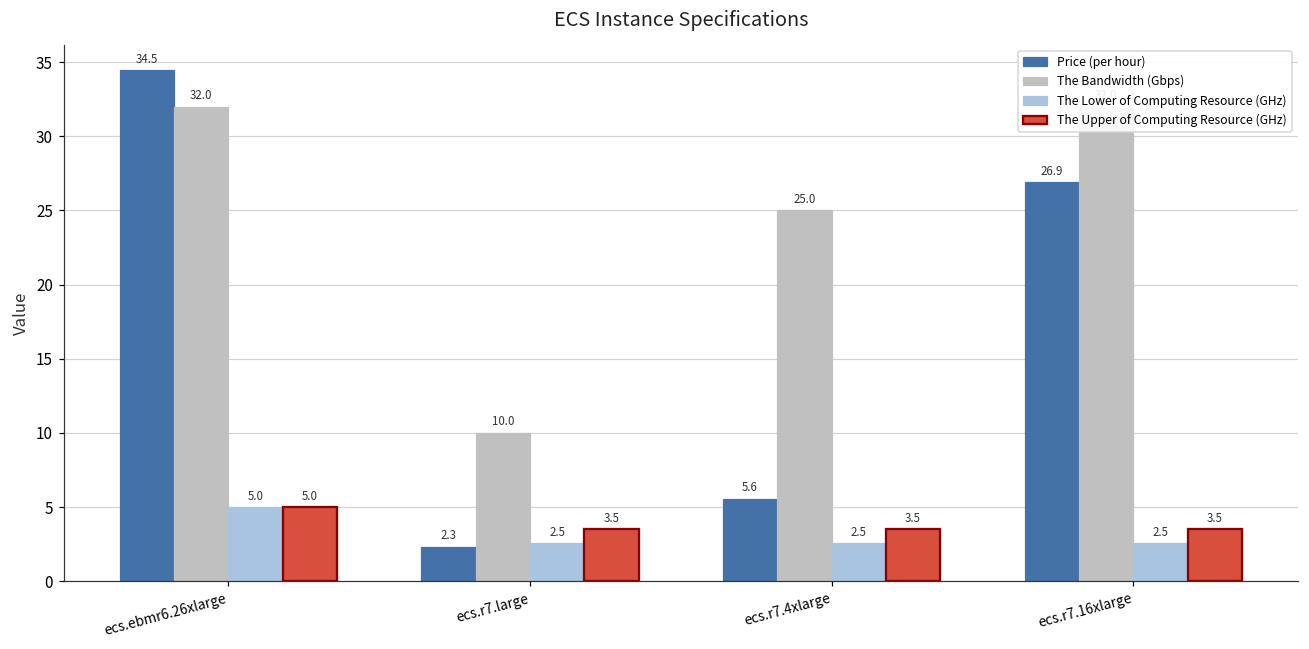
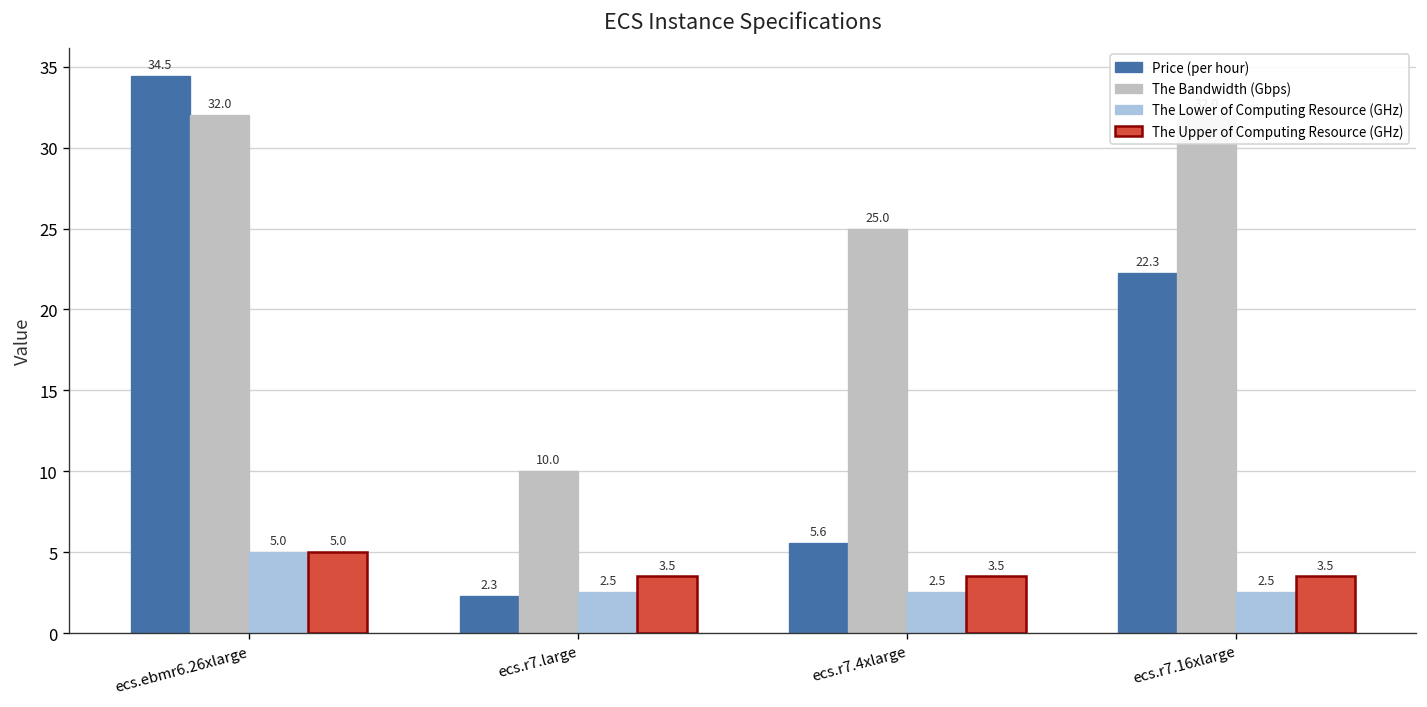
  {
    "Price (per hour)": {
      "ecs.ebmr6.26xlarge": 34.5,
      "ecs.r7.large": 2.3,
      "ecs.r7.4xlarge": 5.6,
-     "ecs.r7.16xlarge": 26.9
+     "ecs.r7.16xlarge": 22.3
    },
    "The Upper of Computing Resource (GHz)": {
      "ecs.ebmr6.26xlarge": 5.0,
      "ecs.r7.large": 3.5,
      "ecs.r7.4xlarge": 3.5,
      "ecs.r7.16xlarge": 3.5
    }
  }
